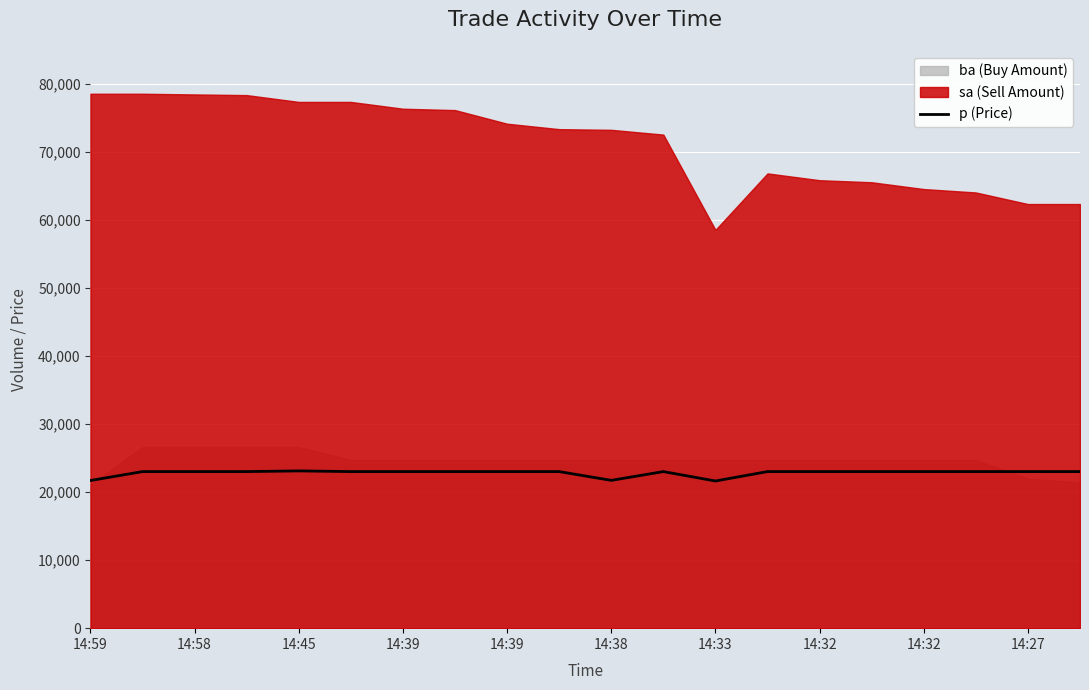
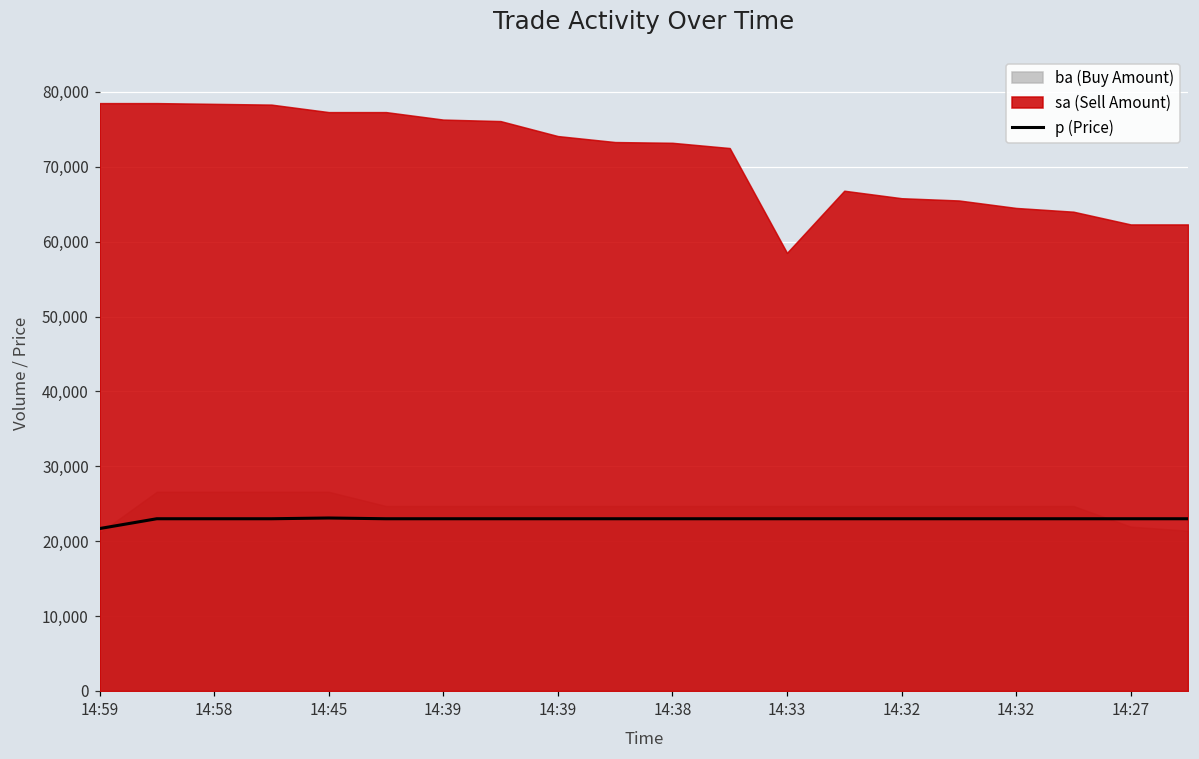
  {
    "p (Price)": {
      "14:59": "22,000",
-     "14:38": "22,000",
-     "14:33": "22,000",
+     "14:38": "23,000",
+     "14:33": "23,000",
      "14:27": "23,000"
    },
    "ba (Buy Amount)": {
      "14:59": "21,000",
      "14:38": "25,000",
      "14:33": "25,000",
      "14:27": "22,000"
    },
    "sa (Sell Amount)": {
      "14:59": "79,000",
      "14:38": "73,000",
      "14:33": "59,000",
      "14:27": "62,000"
    }
  }
